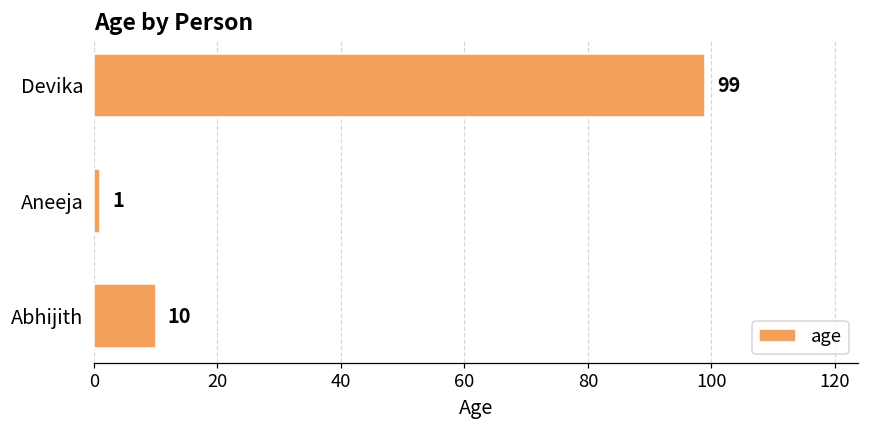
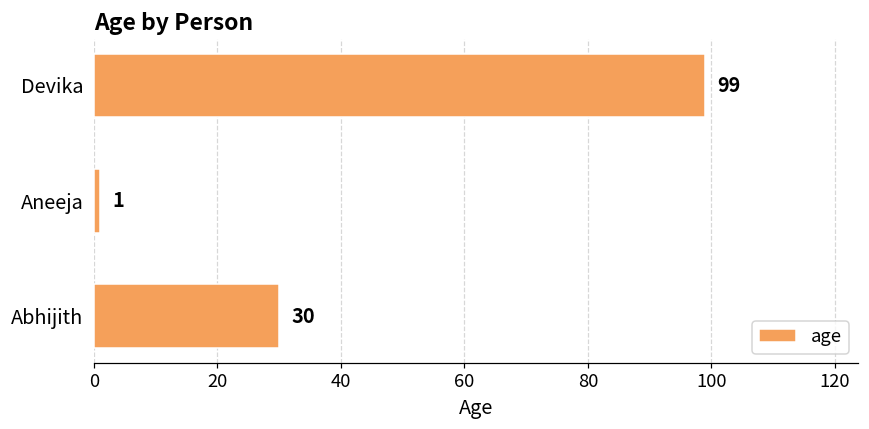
  {
    "Devika": 99,
    "Aneeja": 1,
-   "Abhijith": 10
+   "Abhijith": 30
  }
